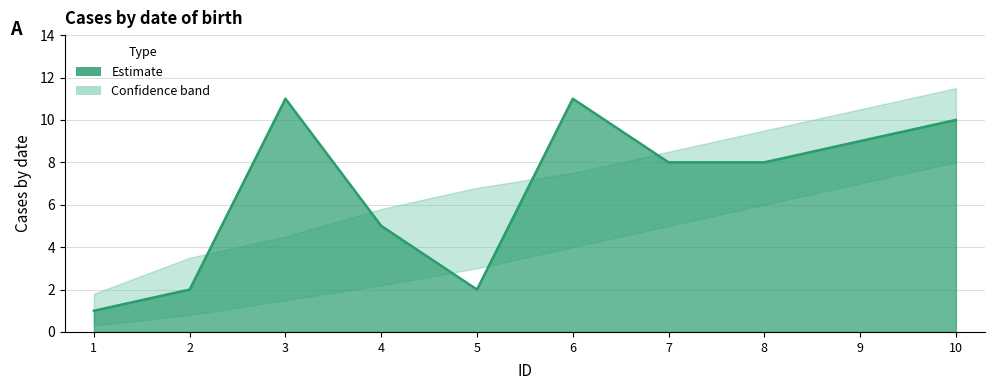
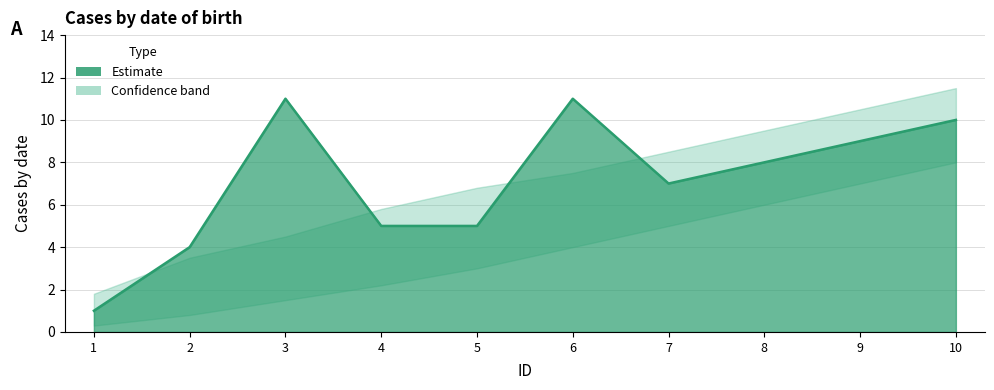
  {
    "Estimate": {
      "1": 1,
-     "2": 2,
+     "2": 4,
      "3": 11,
      "4": 5,
-     "5": 2,
+     "5": 5,
      "6": 11,
-     "7": 8,
+     "7": 7,
      "8": 8,
      "9": 9,
      "10": 10
    }
  }
